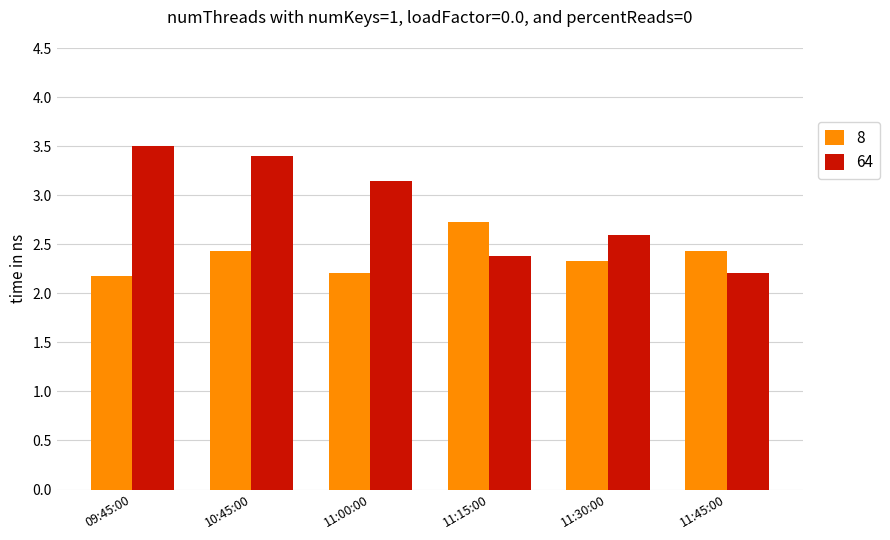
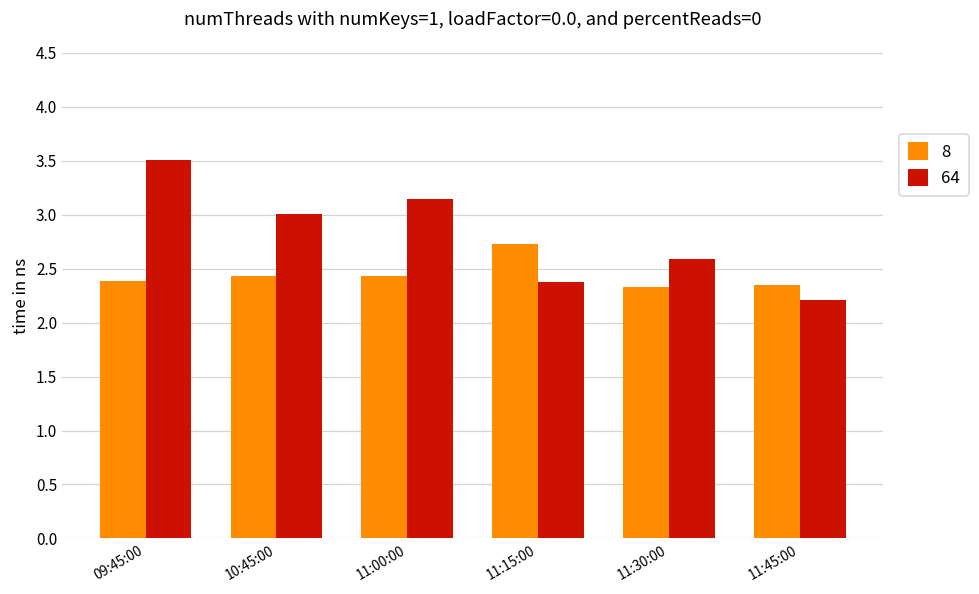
  {
    "8": {
-     "09:45:00": 2.2,
+     "09:45:00": 2.4,
      "10:45:00": 2.4,
-     "11:00:00": 2.2,
+     "11:00:00": 2.4,
      "11:15:00": 2.7,
      "11:30:00": 2.3,
-     "11:45:00": 2.4
+     "11:45:00": 2.3
    },
    "64": {
      "09:45:00": 3.5,
-     "10:45:00": 3.4,
+     "10:45:00": 3.0,
      "11:00:00": 3.1,
      "11:15:00": 2.4,
      "11:30:00": 2.6,
      "11:45:00": 2.2
    }
  }
